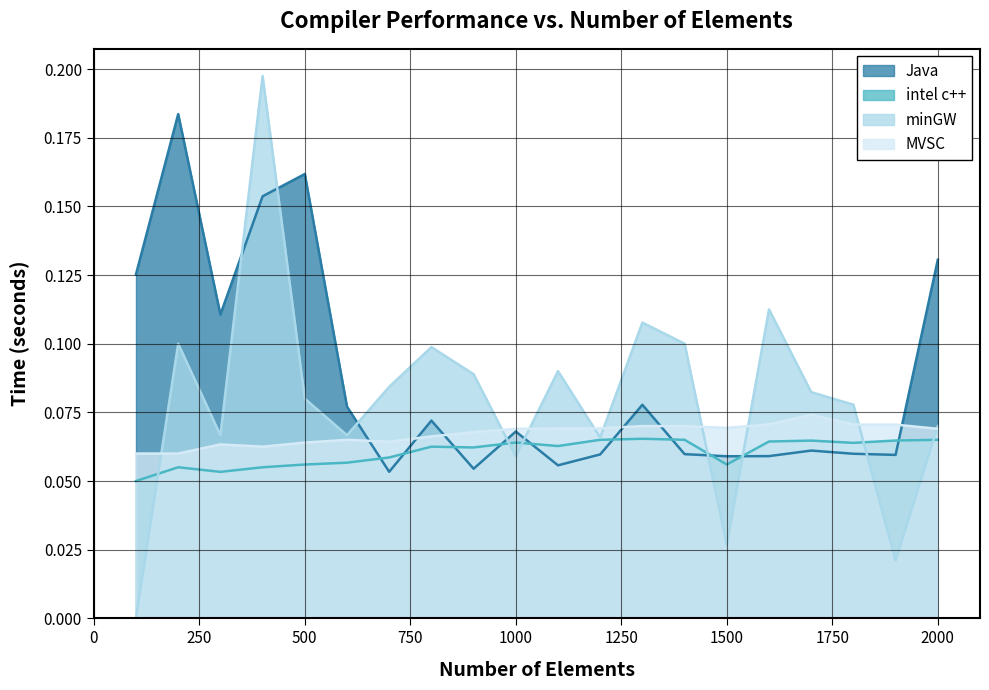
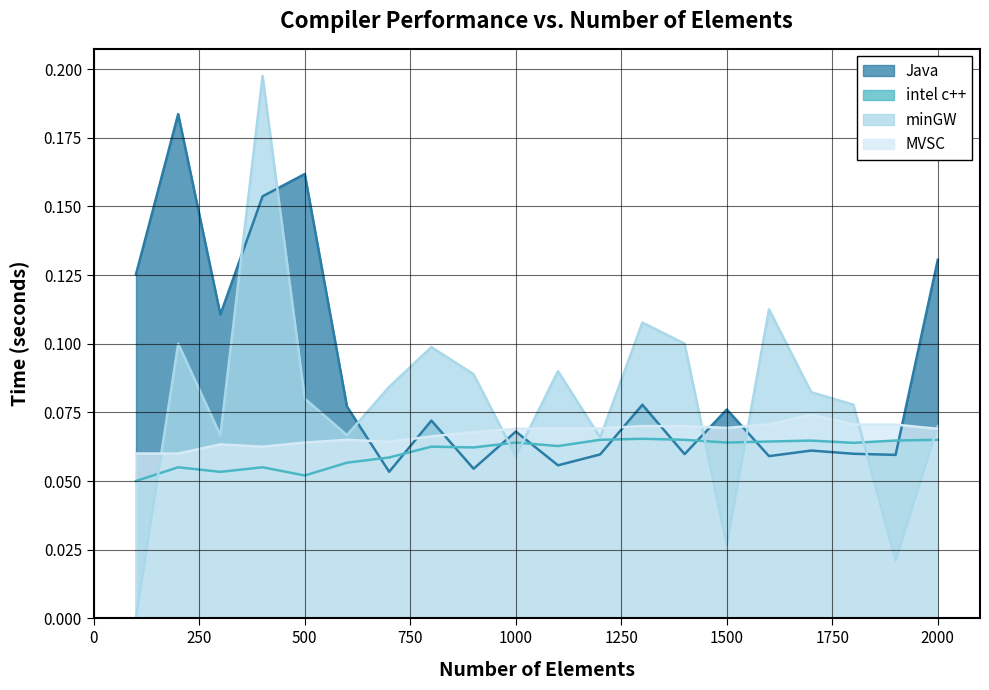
  {
    "Java": {
      "500": 0.162,
      "1000": 0.068,
-     "1500": 0.059,
+     "1500": 0.076,
      "2000": 0.131
    },
    "intel c++": {
-     "500": 0.056,
+     "500": 0.052,
      "1000": 0.064,
-     "1500": 0.056,
+     "1500": 0.064,
      "2000": 0.065
    }
  }
